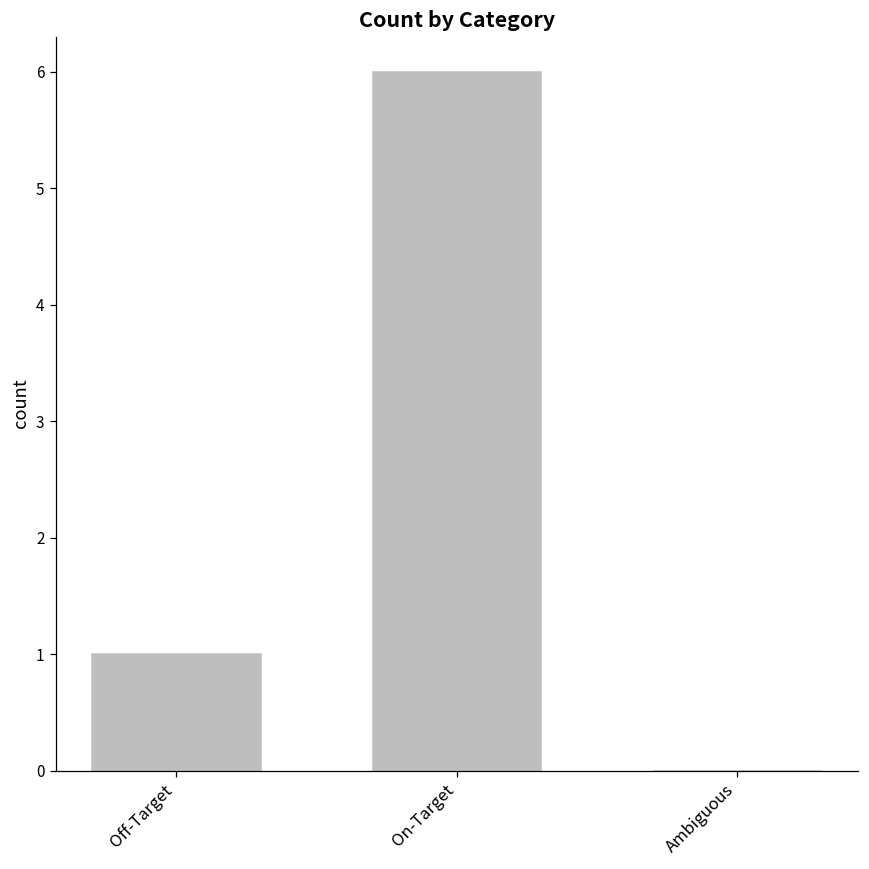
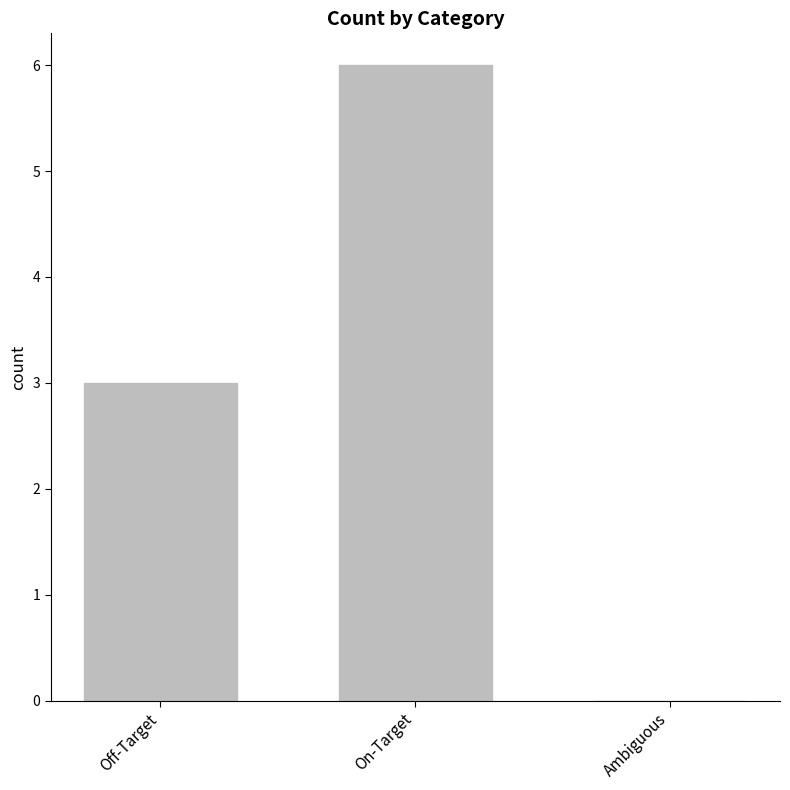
  {
-   "Off-Target": 1,
+   "Off-Target": 3,
    "On-Target": 6,
    "Ambiguous": 0
  }
